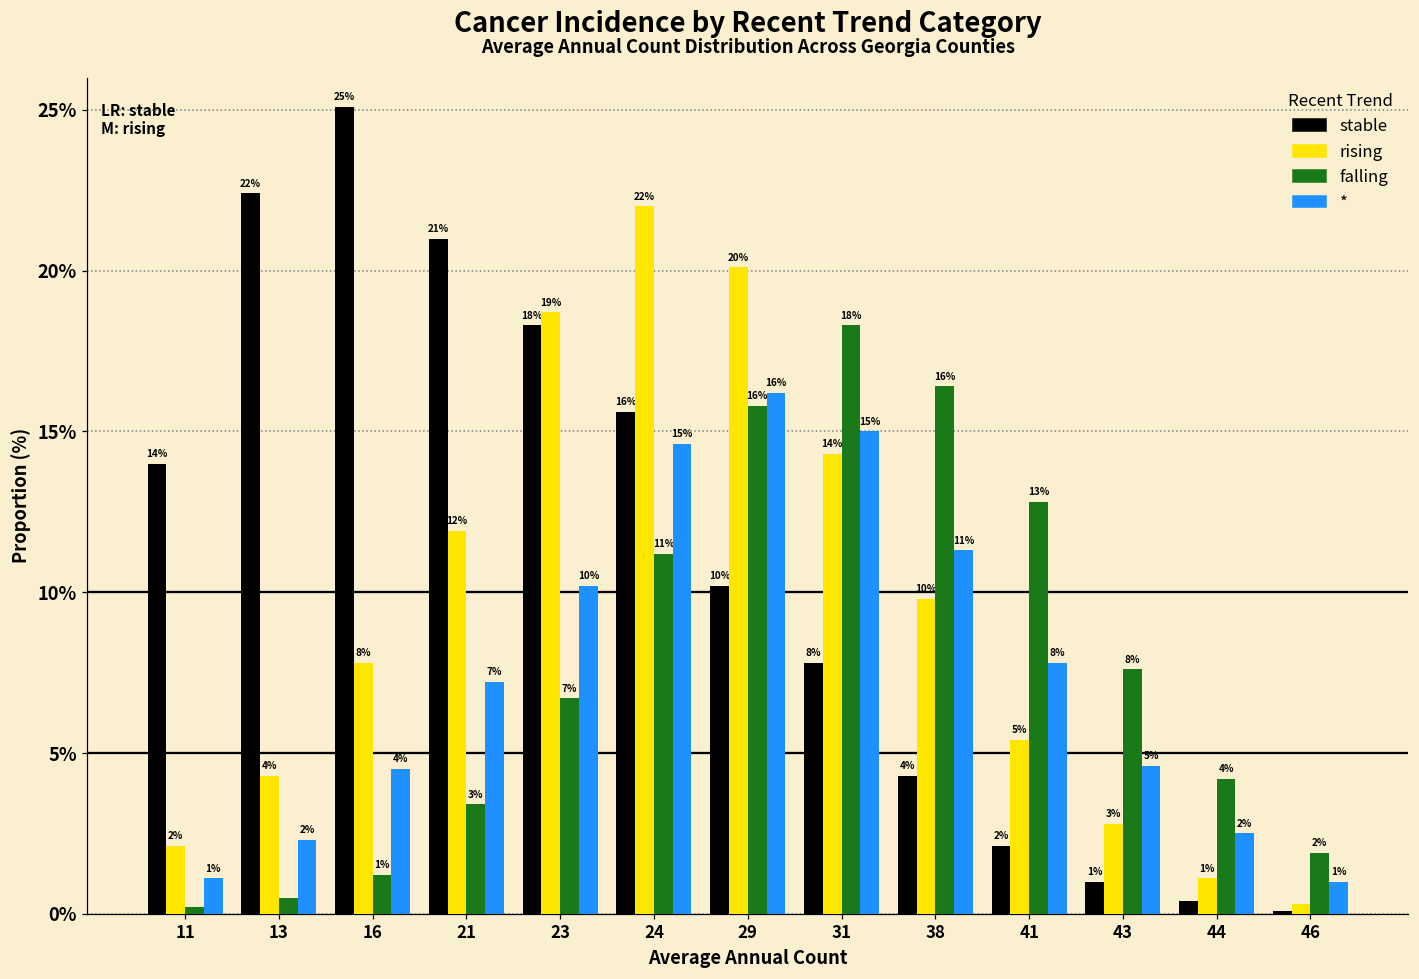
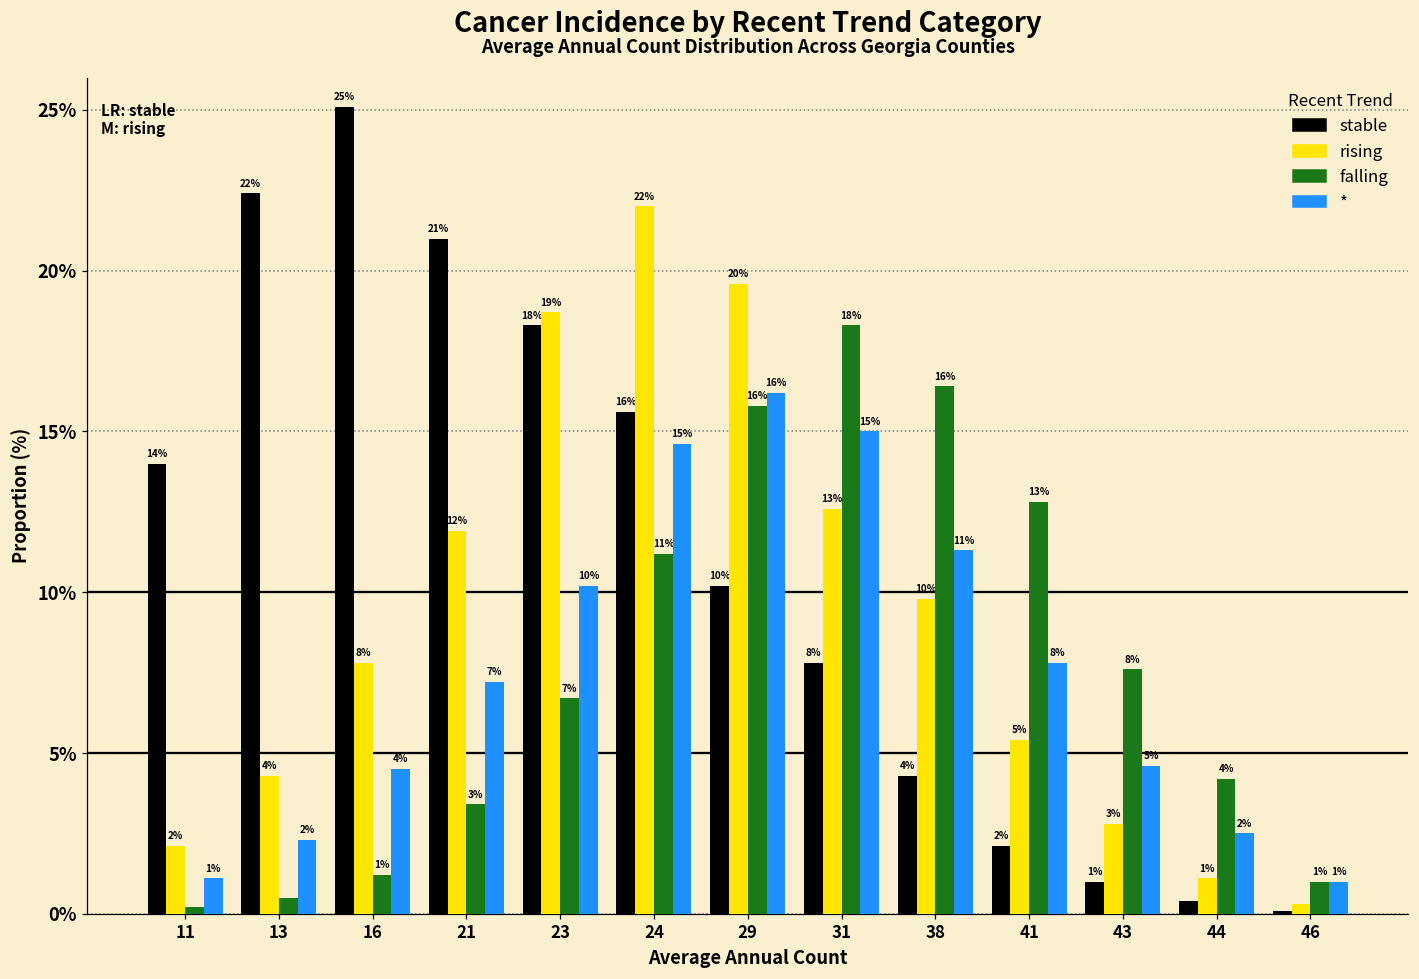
  {
    "stable": {
      "11": "14%",
      "13": "22%",
      "16": "25%",
      "21": "21%",
      "23": "18%",
      "24": "16%",
      "29": "10%",
      "31": "8%",
      "38": "4%",
      "41": "2%",
      "43": "1%"
    },
    "rising": {
      "11": "2%",
      "13": "4%",
      "16": "8%",
      "21": "12%",
      "23": "19%",
      "24": "22%",
-     "29": "20.1%",
-     "31": "14%",
+     "29": "19.6%",
+     "31": "13%",
      "38": "10%",
      "41": "5%",
      "43": "3%",
      "44": "1%"
    },
    "falling": {
      "16": "1%",
      "21": "3%",
      "23": "7%",
      "24": "11%",
      "29": "16%",
      "31": "18%",
      "38": "16%",
      "41": "13%",
      "43": "8%",
      "44": "4%",
-     "46": "2%"
+     "46": "1%"
    },
    "*": {
      "11": "1%",
      "13": "2%",
      "16": "4%",
      "21": "7%",
      "23": "10%",
      "24": "15%",
      "29": "16%",
      "31": "15%",
      "38": "11%",
      "41": "8%",
      "43": "5%",
      "44": "2%",
      "46": "1%"
    }
  }
